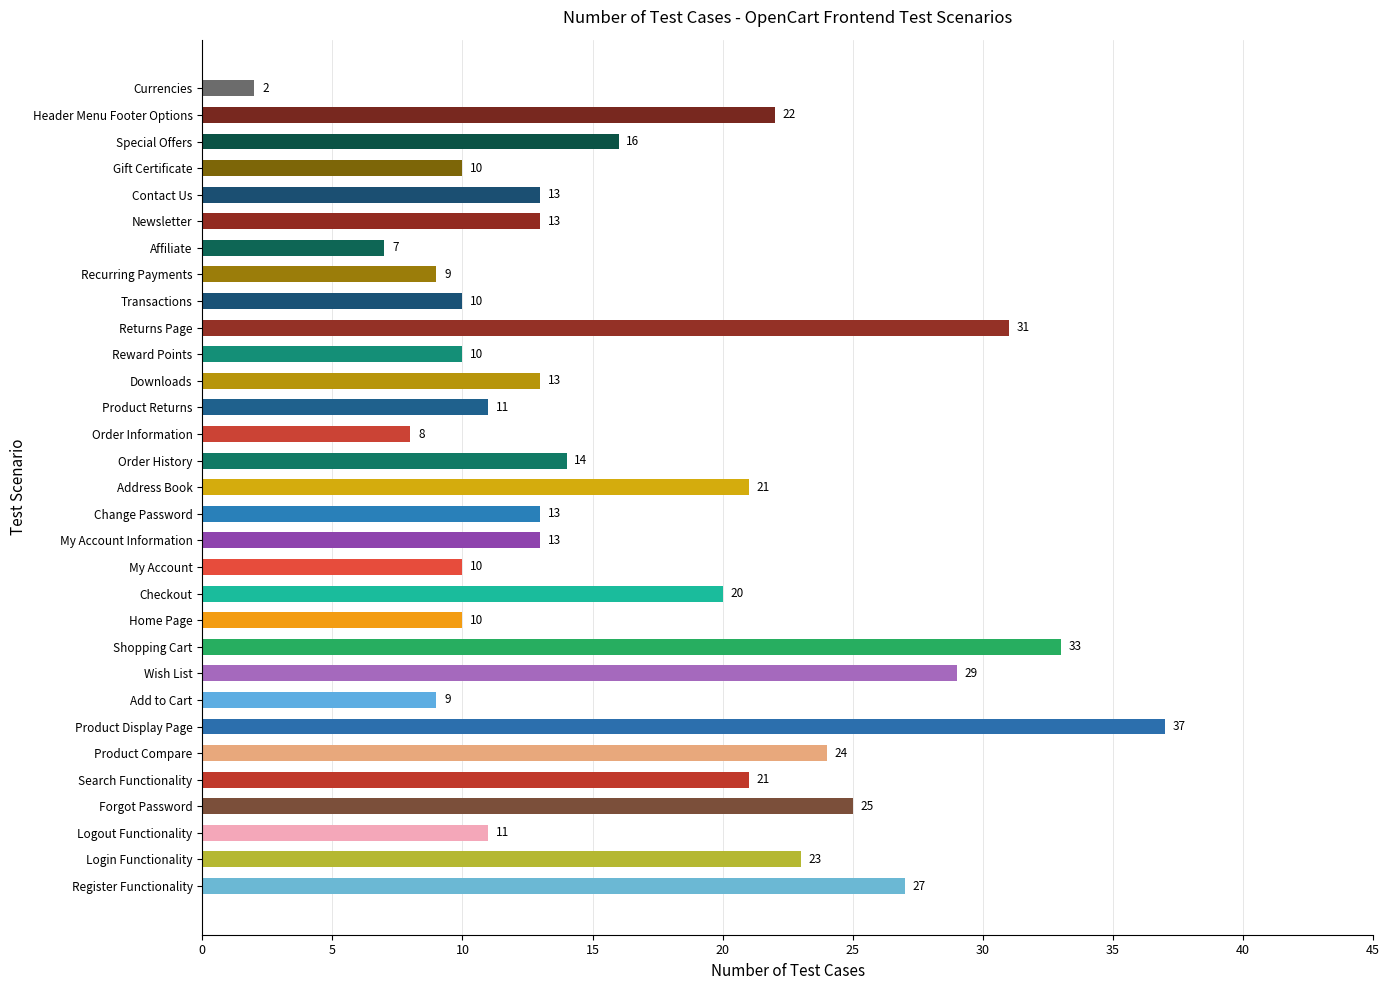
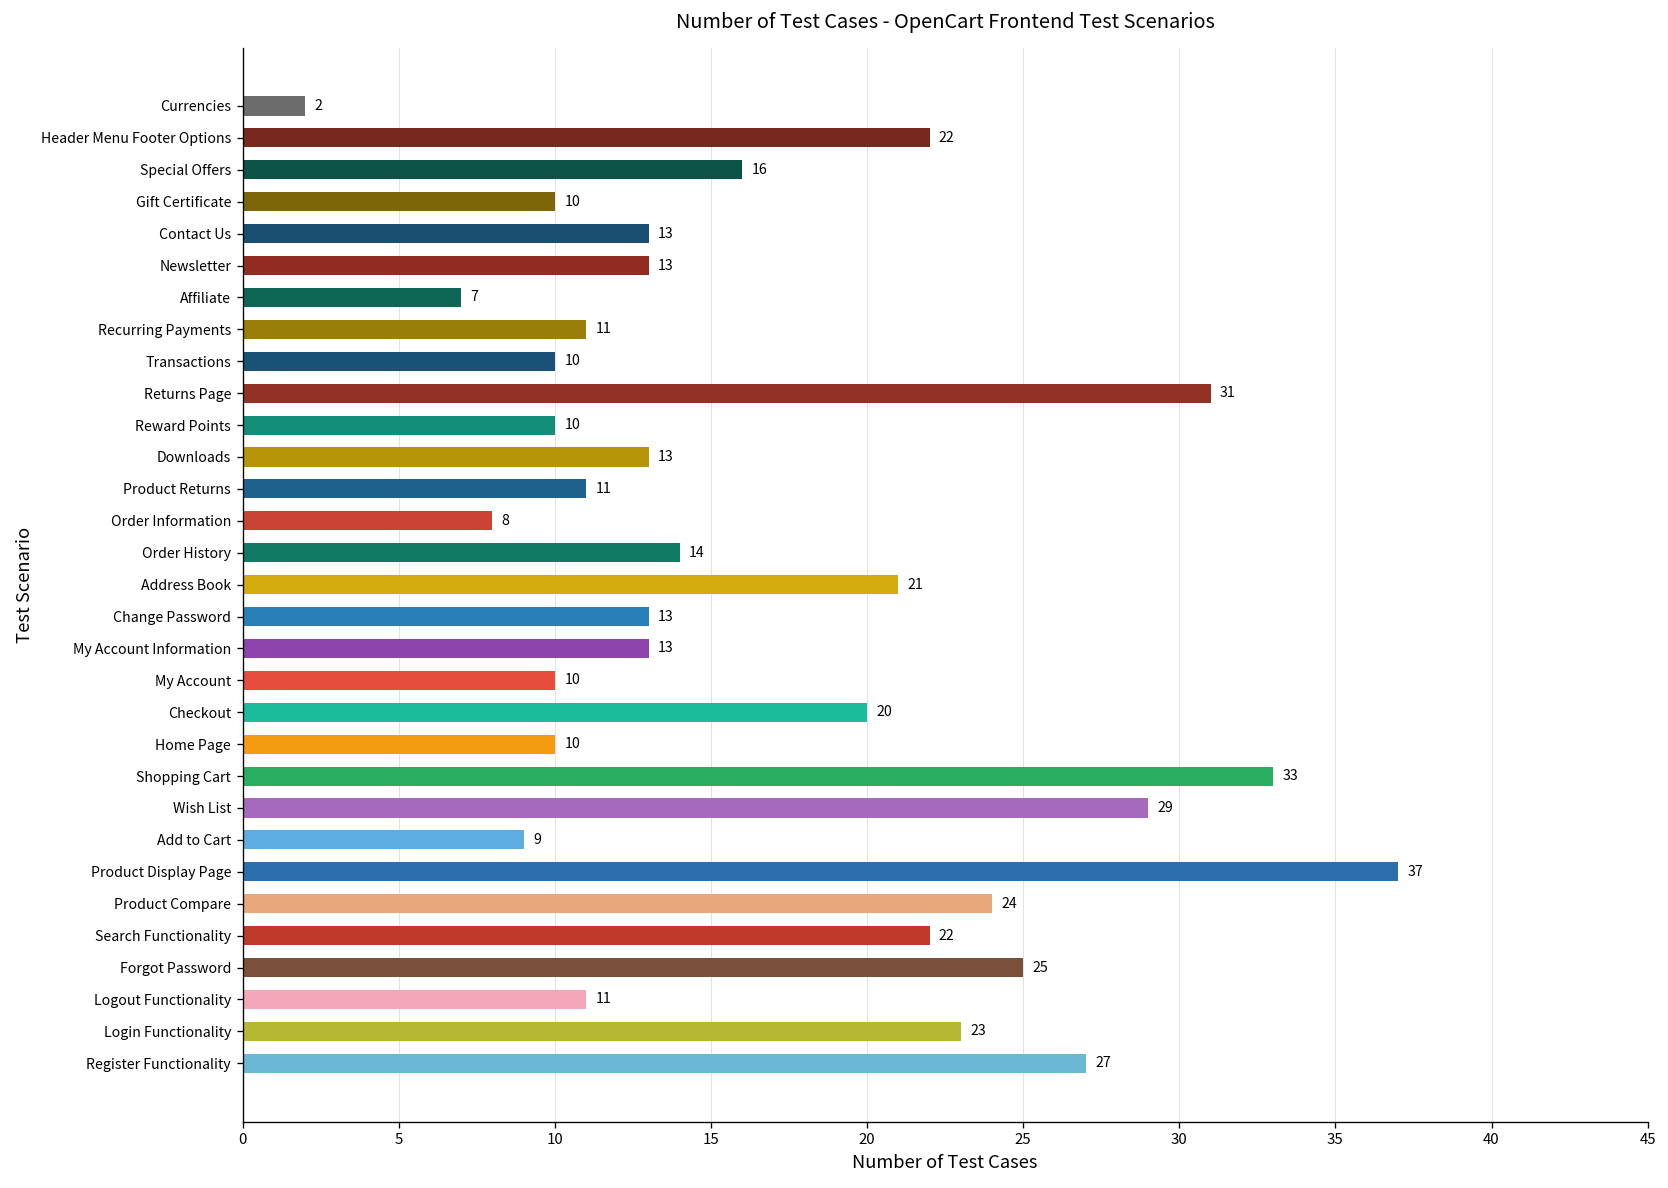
  {
    "Currencies": 2,
    "Header Menu Footer Options": 22,
    "Special Offers": 16,
    "Gift Certificate": 10,
    "Contact Us": 13,
    "Newsletter": 13,
    "Affiliate": 7,
-   "Recurring Payments": 9,
+   "Recurring Payments": 11,
    "Transactions": 10,
    "Returns Page": 31,
    "Reward Points": 10,
    "Downloads": 13,
    "Product Returns": 11,
    "Order Information": 8,
    "Order History": 14,
    "Address Book": 21,
    "Change Password": 13,
    "My Account Information": 13,
    "My Account": 10,
    "Checkout": 20,
    "Home Page": 10,
    "Shopping Cart": 33,
    "Wish List": 29,
    "Add to Cart": 9,
    "Product Display Page": 37,
    "Product Compare": 24,
-   "Search Functionality": 21,
+   "Search Functionality": 22,
    "Forgot Password": 25,
    "Logout Functionality": 11,
    "Login Functionality": 23,
    "Register Functionality": 27
  }
